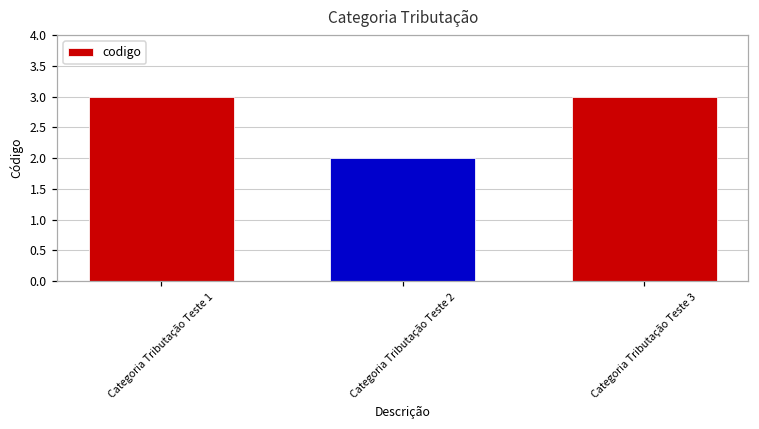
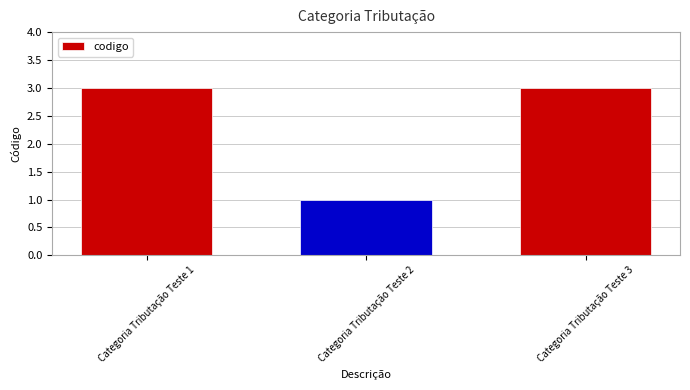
  {
    "Categoria Tributação Teste 1": 3,
-   "Categoria Tributação Teste 2": 2,
+   "Categoria Tributação Teste 2": 1,
    "Categoria Tributação Teste 3": 3
  }
